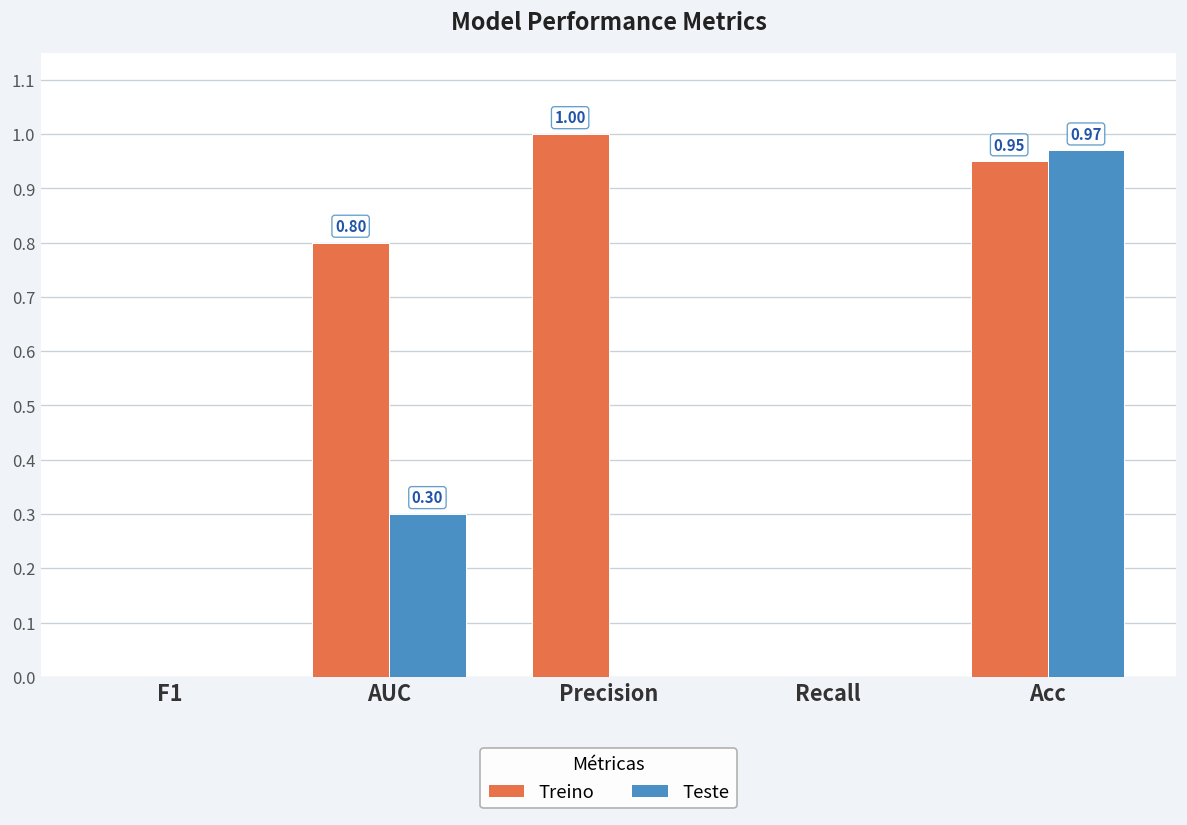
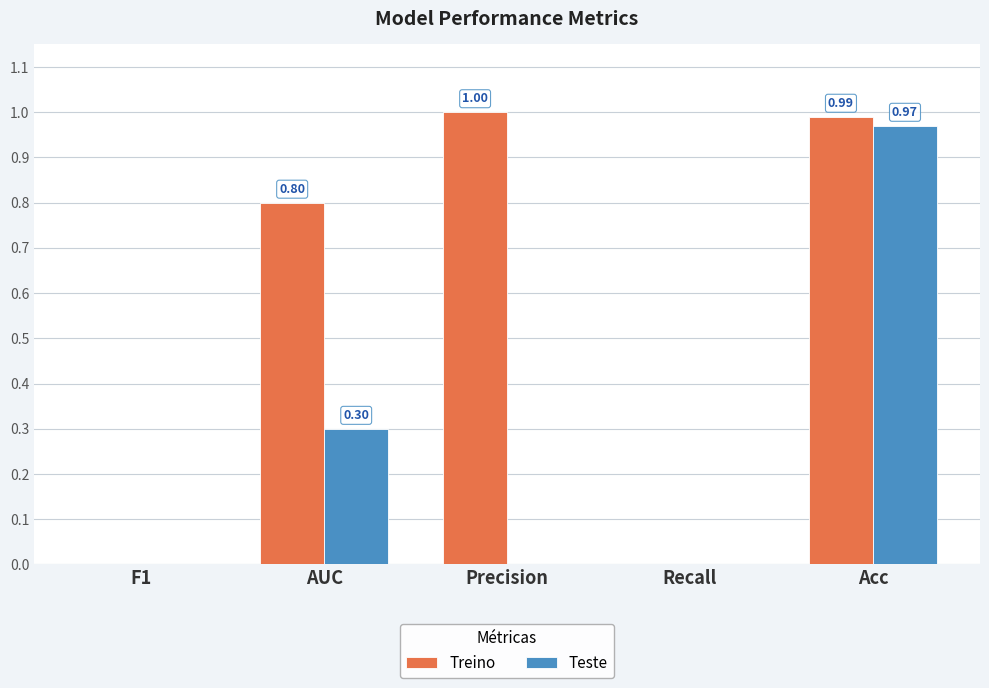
  {
    "Treino": {
-     "Acc": 0.95
+     "Acc": 0.99
    },
    "Teste": {
      "F1": 0.00,
      "Precision": 0.00,
      "Recall": 0.00
    }
  }
